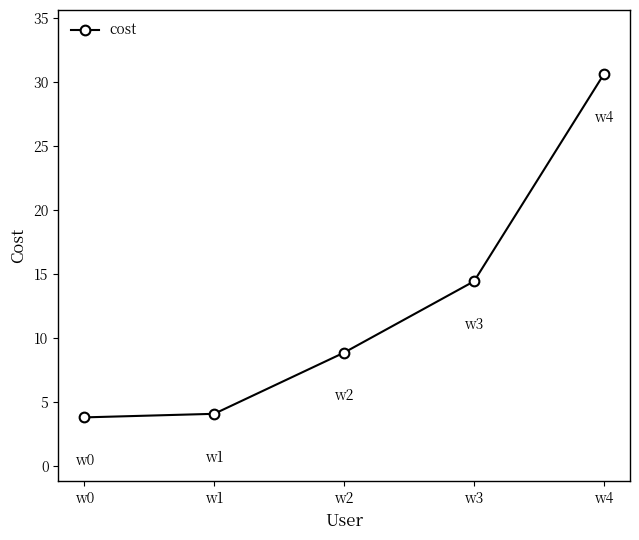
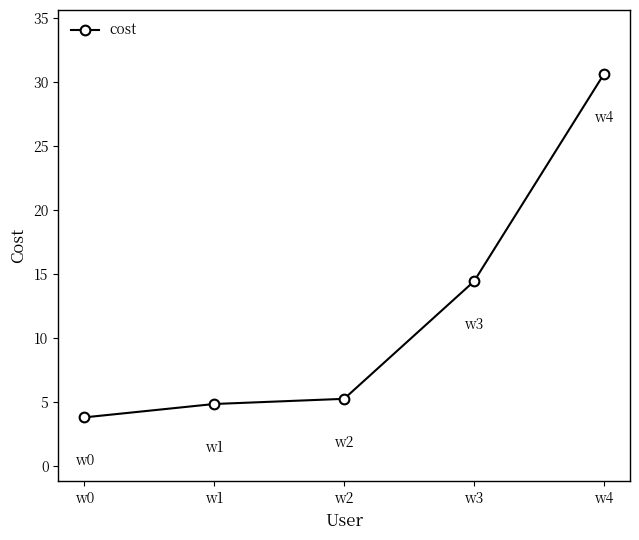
  {
    "w0": 3.8,
-   "w1": 4.1,
-   "w2": 8.9,
+   "w1": 4.9,
+   "w2": 5.3,
    "w3": 14.5,
    "w4": 30.7
  }
